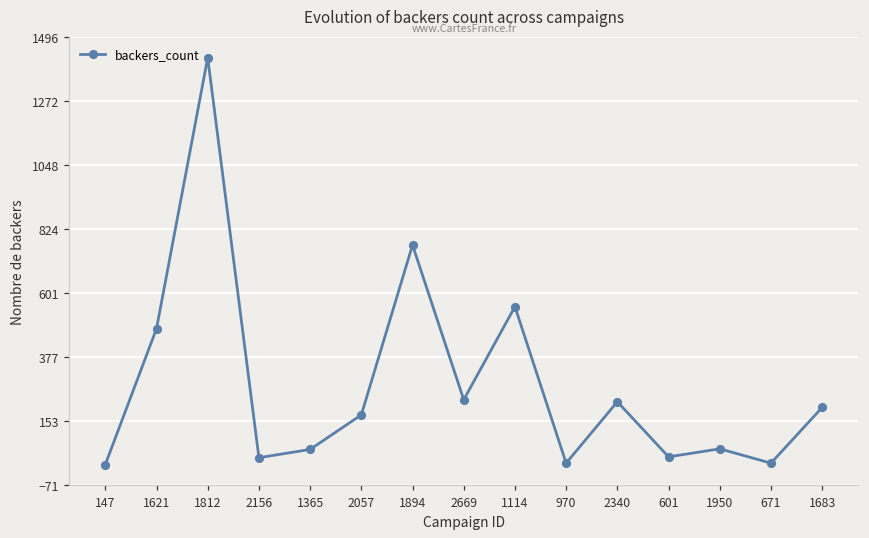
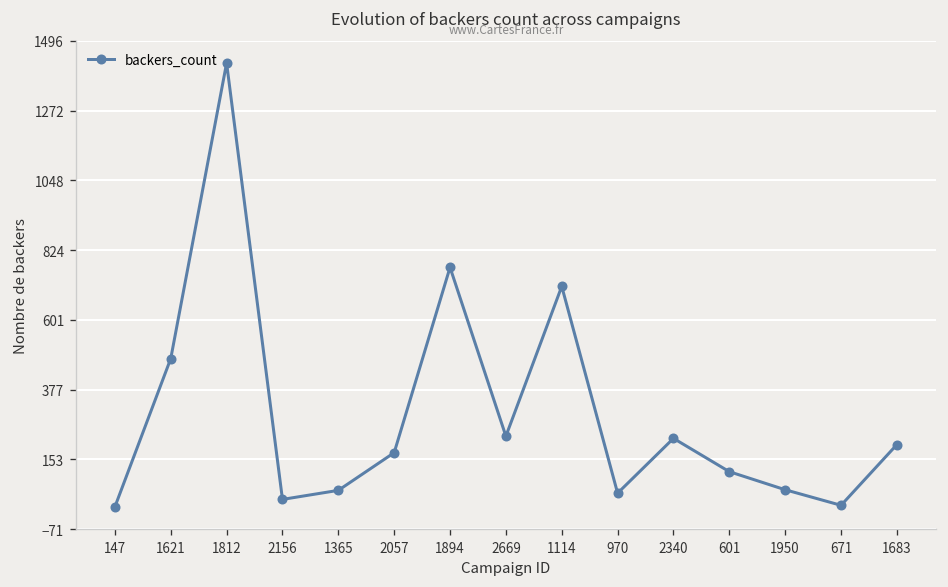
  {
    "147": 0,
    "1621": 480,
    "1812": 1430,
    "2156": 20,
    "1365": 50,
    "2057": 170,
    "1894": 770,
    "2669": 230,
-   "1114": 550,
-   "970": 10,
+   "1114": 710,
+   "970": 40,
    "2340": 220,
-   "601": 30,
+   "601": 110,
    "1950": 60,
    "671": 10,
    "1683": 200
  }
